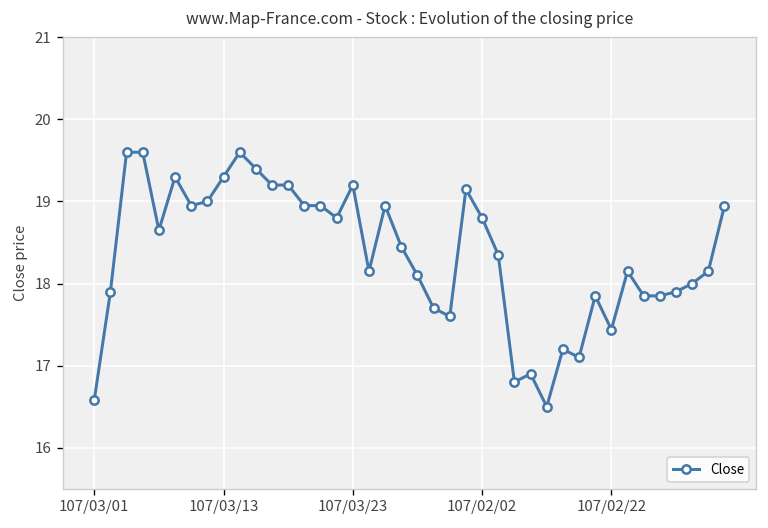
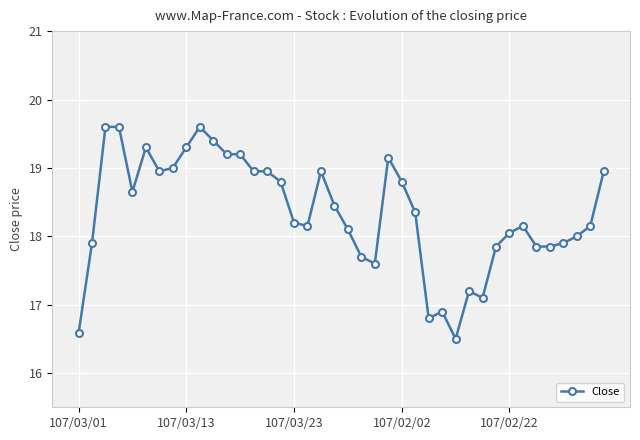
  {
    "107/03/01": 16.6,
    "107/03/13": 19.3,
-   "107/03/23": 19.2,
+   "107/03/23": 18.2,
    "107/02/02": 18.8,
-   "107/02/22": 17.4
+   "107/02/22": 18.1
  }
